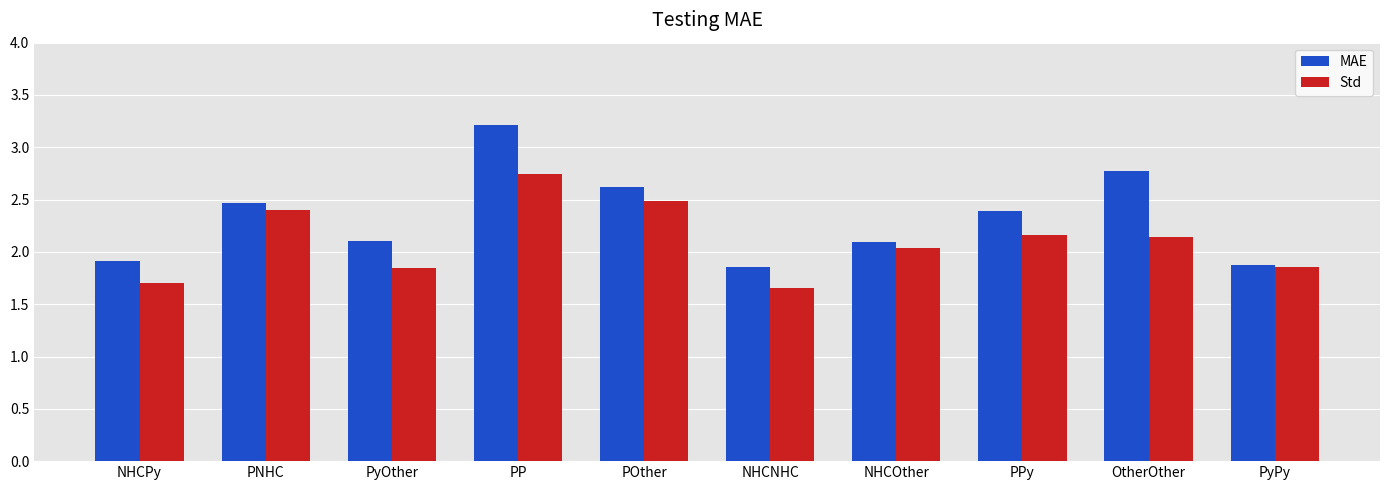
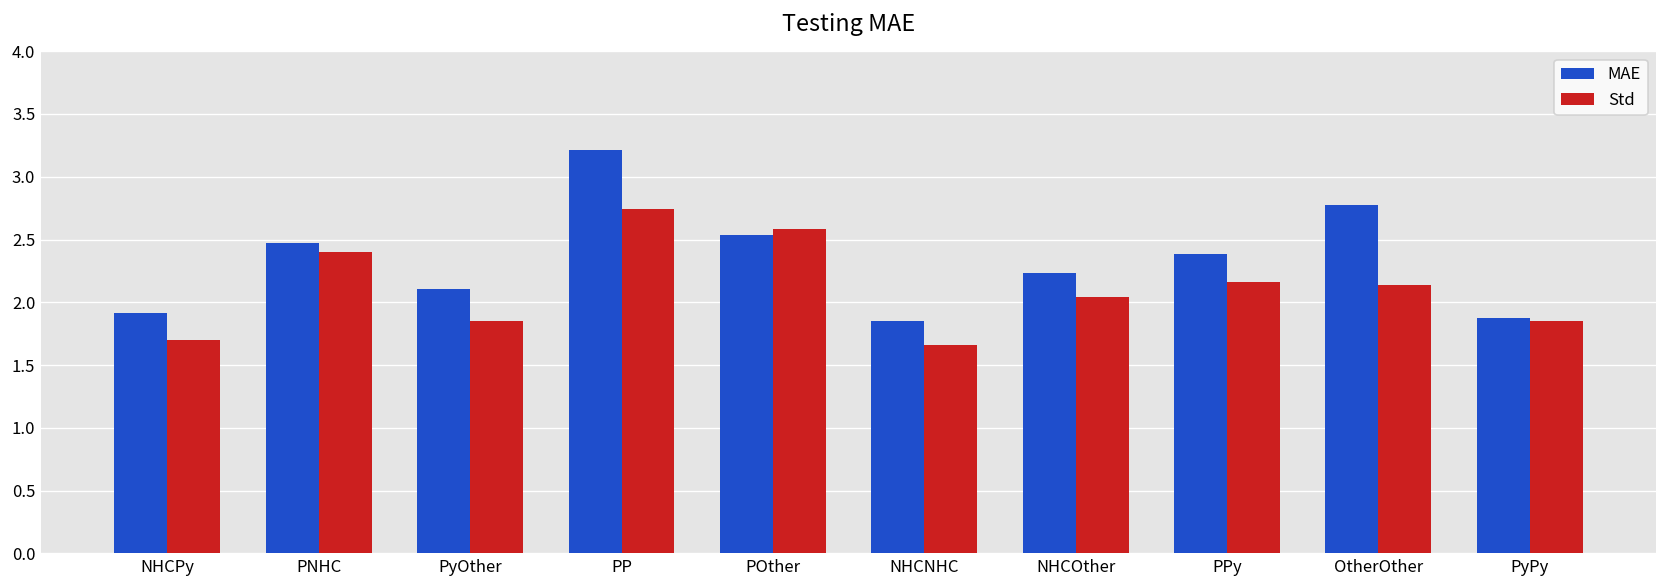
  {
    "MAE": {
      "NHCPy": 1.91,
      "PNHC": 2.47,
      "PyOther": 2.10,
      "PP": 3.22,
-     "POther": 2.62,
+     "POther": 2.54,
      "NHCNHC": 1.85,
-     "NHCOther": 2.10,
+     "NHCOther": 2.24,
      "PPy": 2.39,
      "OtherOther": 2.78,
      "PyPy": 1.87
    },
    "Std": {
      "NHCPy": 1.70,
      "PNHC": 2.40,
      "PyOther": 1.85,
      "PP": 2.75,
-     "POther": 2.49,
+     "POther": 2.58,
      "NHCNHC": 1.66,
      "NHCOther": 2.04,
      "PPy": 2.16,
      "OtherOther": 2.14,
      "PyPy": 1.85
    }
  }
